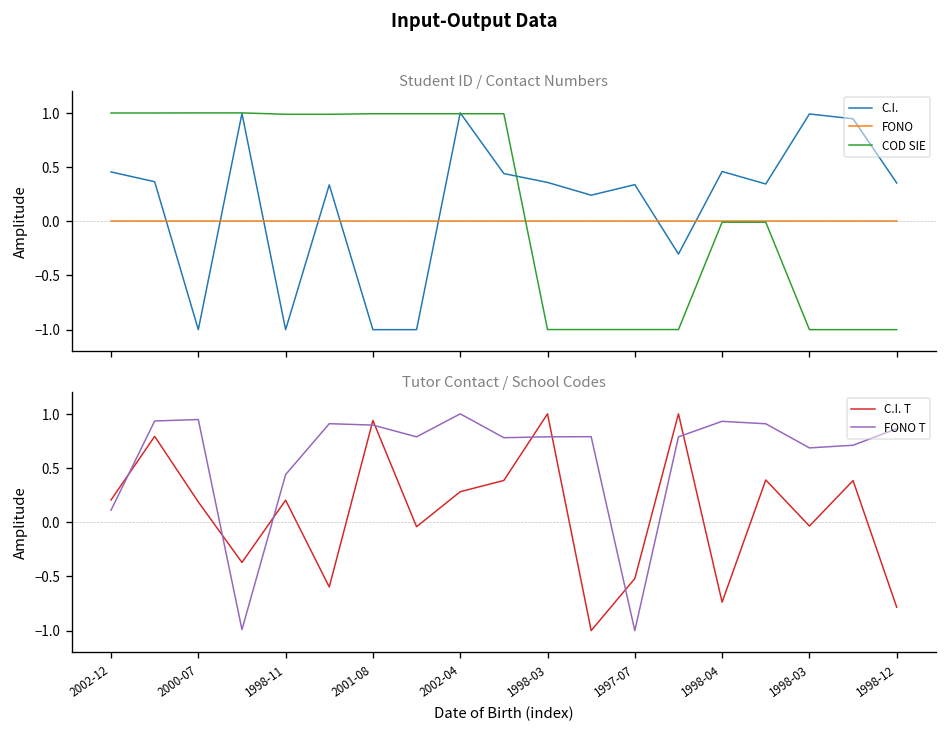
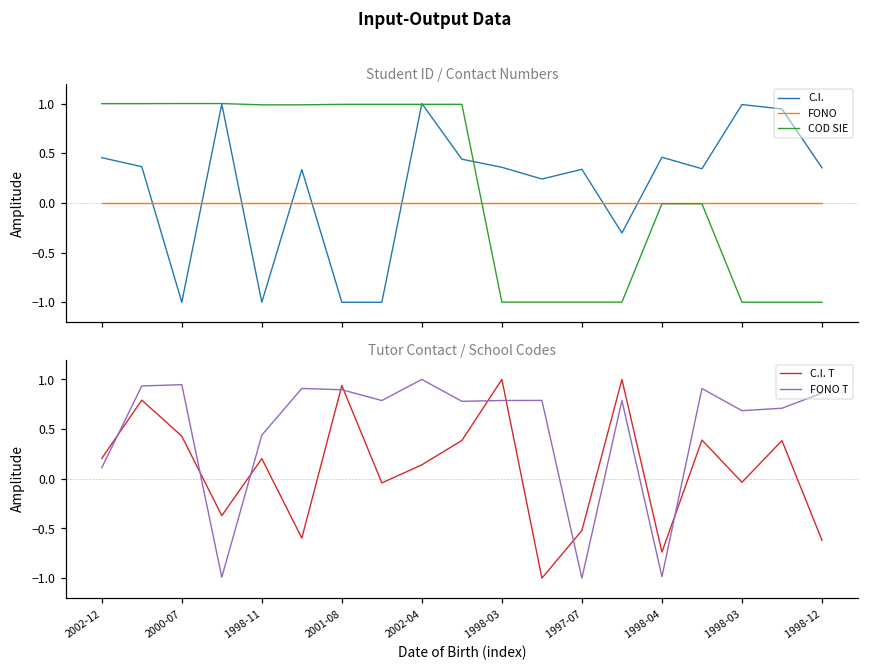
  {
    "Tutor Contact / School Codes": {
      "C.I. T": {
        "2002-12": 0.2,
-       "2000-07": 0.2,
+       "2000-07": 0.4,
        "1998-11": 0.2,
        "2001-08": 0.9,
-       "2002-04": 0.3,
+       "2002-04": 0.1,
        "1997-07": -0.5,
        "1998-04": -0.7,
-       "1998-12": -0.8
+       "1998-12": -0.6
      },
      "FONO T": {
        "2002-12": 0.1,
        "2000-07": 0.9,
        "1998-11": 0.4,
        "2001-08": 0.9,
        "2002-04": 1.0,
        "1997-07": -1.0,
-       "1998-04": 0.9
+       "1998-04": -1.0
      }
    }
  }
